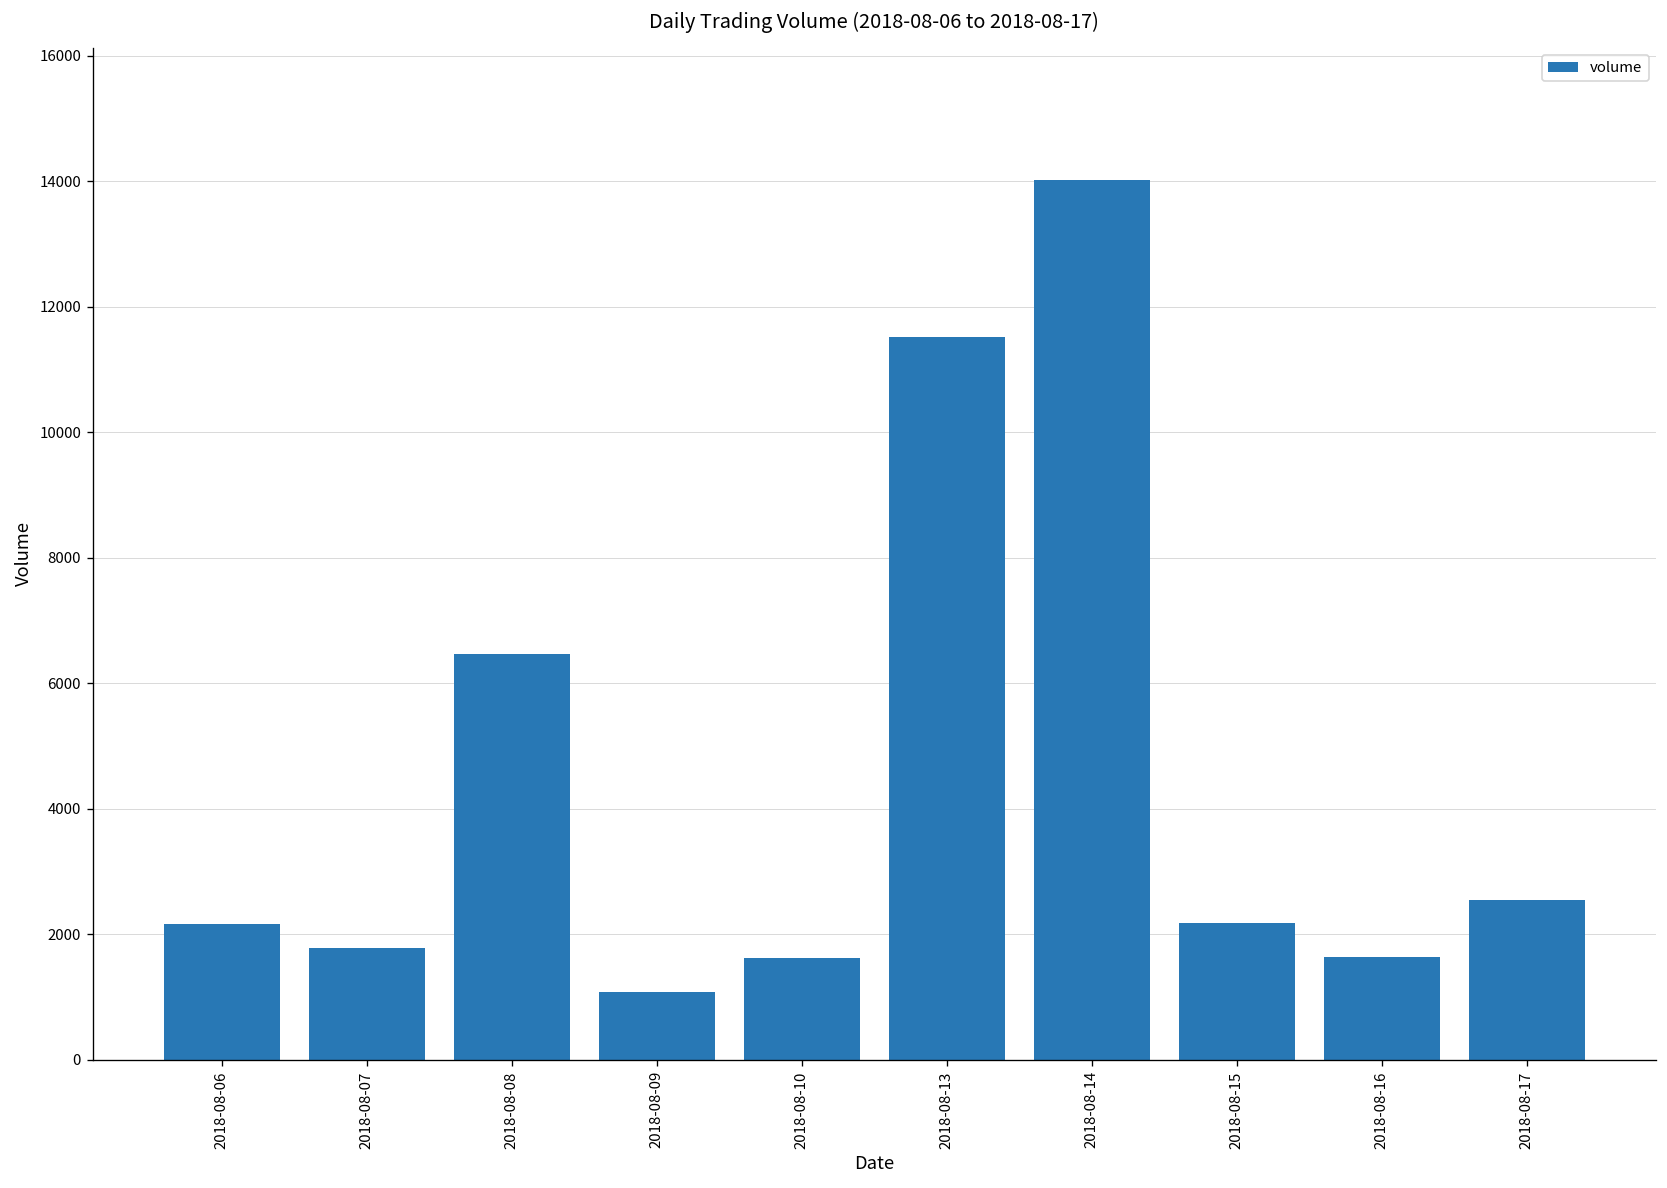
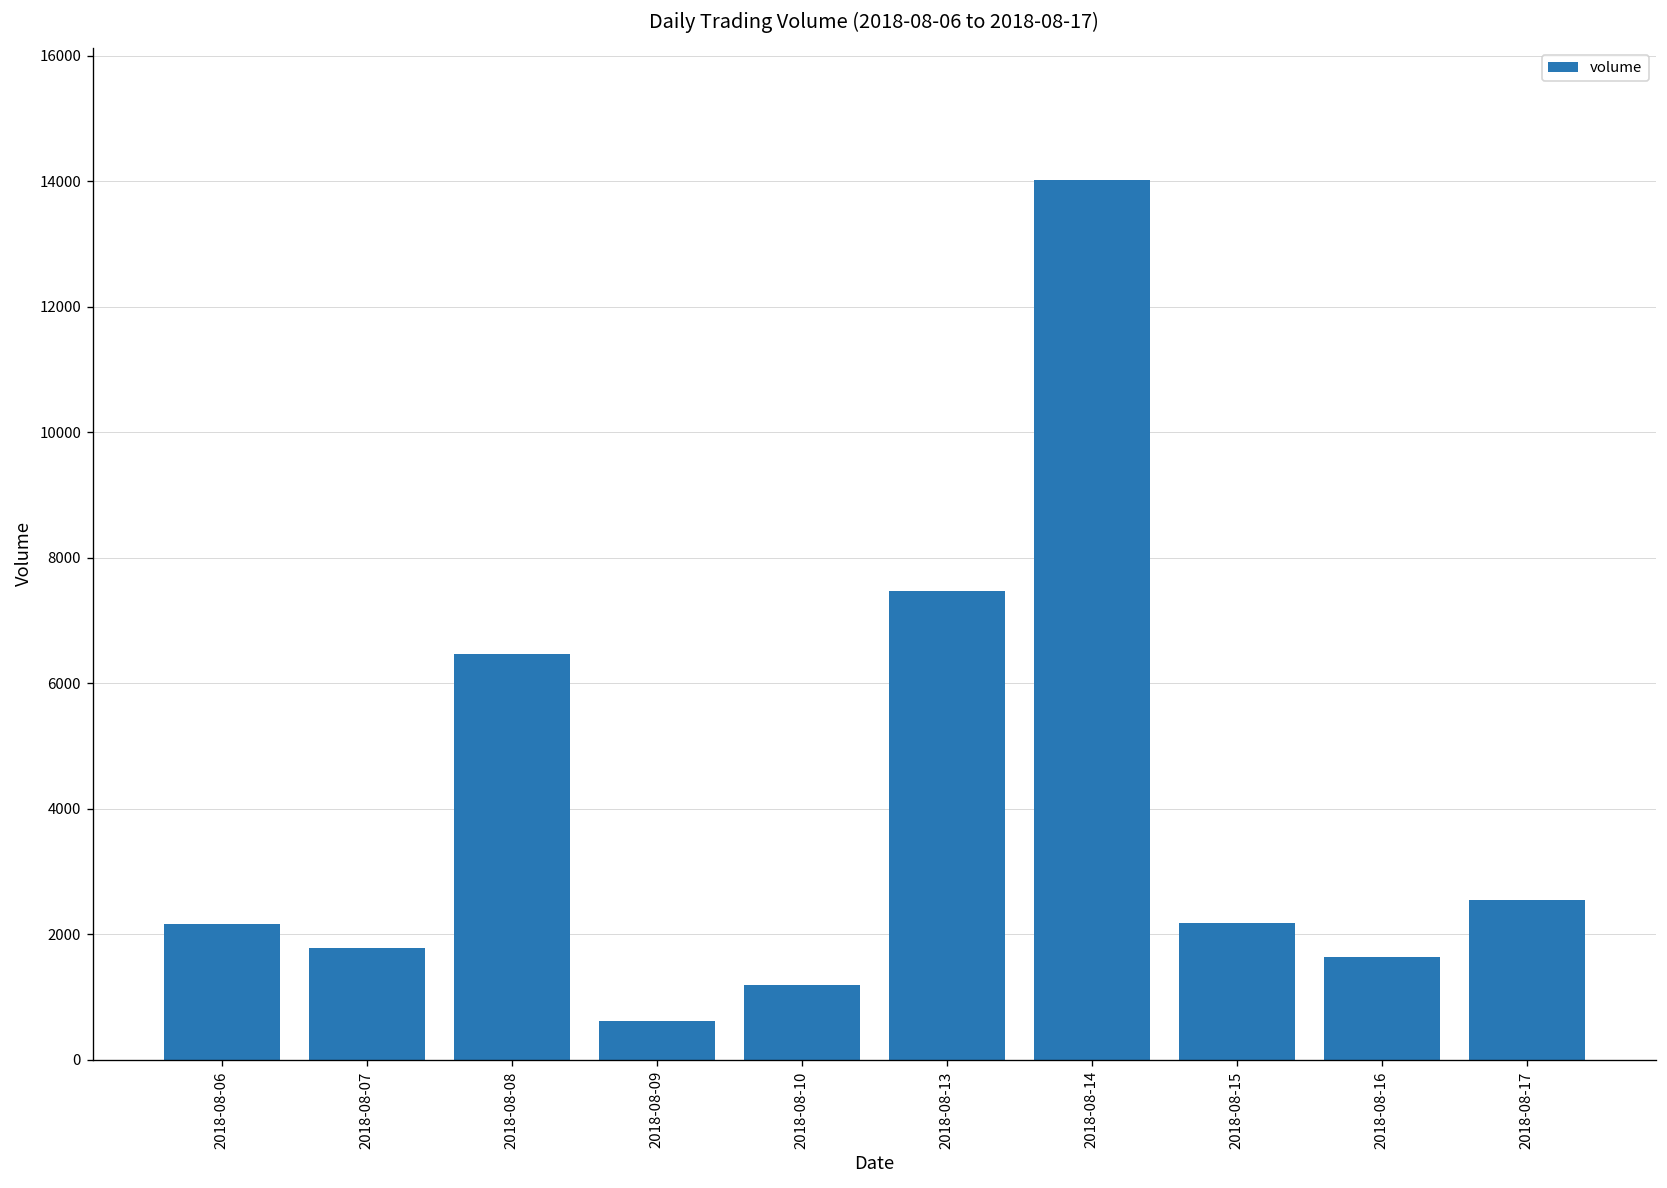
  {
    "2018-08-06": 2200,
    "2018-08-07": 1800,
    "2018-08-08": 6500,
-   "2018-08-09": 1100,
-   "2018-08-10": 1600,
-   "2018-08-13": 11500,
+   "2018-08-09": 600,
+   "2018-08-10": 1200,
+   "2018-08-13": 7500,
    "2018-08-14": 14000,
    "2018-08-15": 2200,
    "2018-08-16": 1600,
    "2018-08-17": 2500
  }
